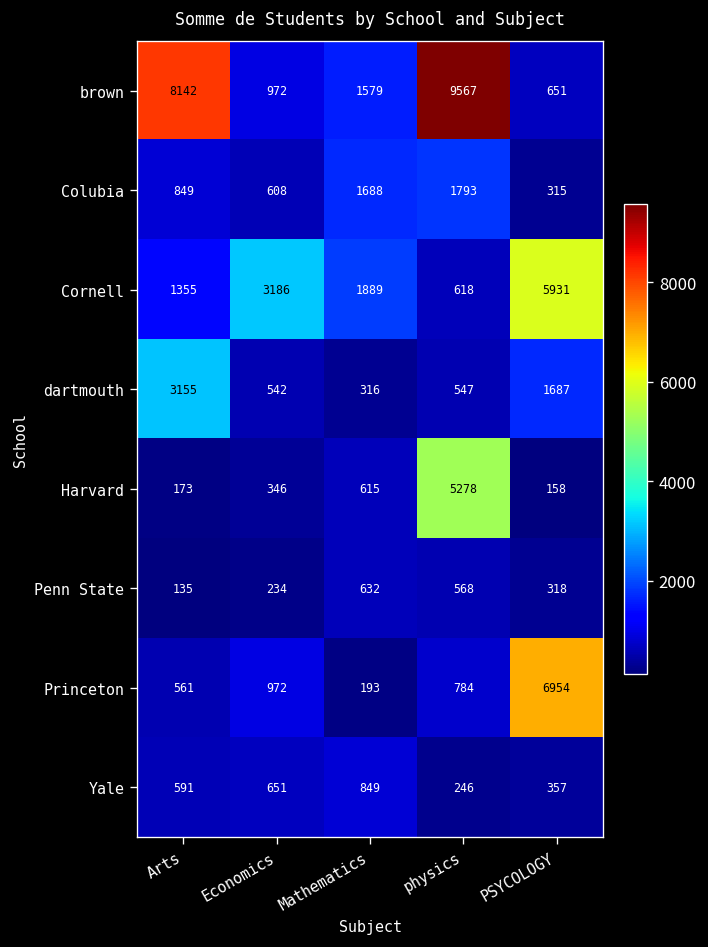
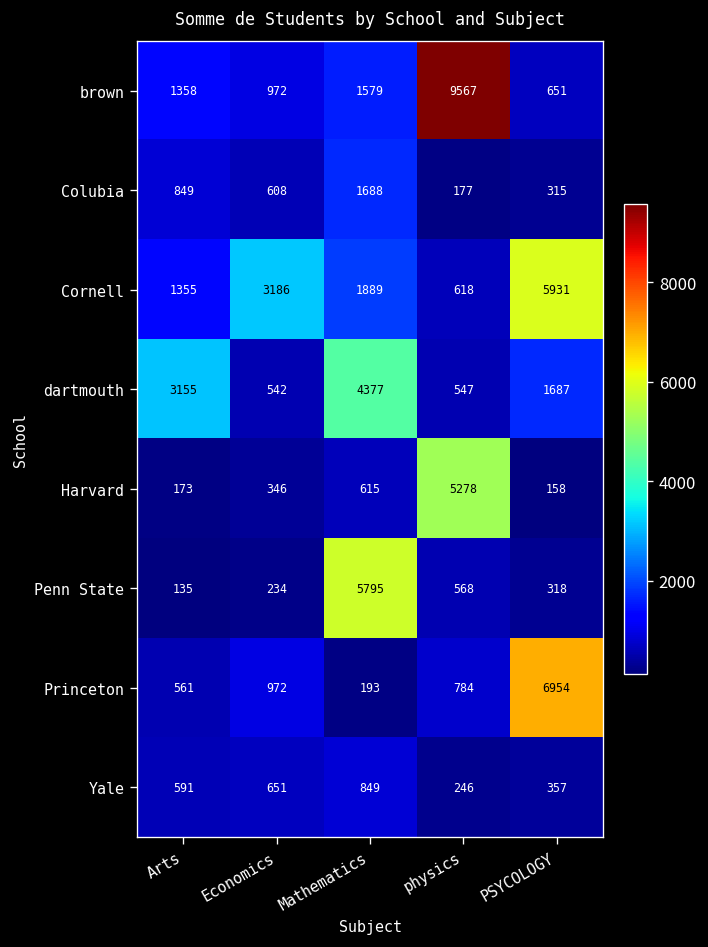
  {
    "brown": {
-     "Arts": 8142,
+     "Arts": 1358,
      "Economics": 972,
      "Mathematics": 1579,
      "physics": 9567,
      "PSYCOLOGY": 651
    },
    "Colubia": {
      "Arts": 849,
      "Economics": 608,
      "Mathematics": 1688,
-     "physics": 1793,
+     "physics": 177,
      "PSYCOLOGY": 315
    },
    "Cornell": {
      "Arts": 1355,
      "Economics": 3186,
      "Mathematics": 1889,
      "physics": 618,
      "PSYCOLOGY": 5931
    },
    "dartmouth": {
      "Arts": 3155,
      "Economics": 542,
-     "Mathematics": 316,
+     "Mathematics": 4377,
      "physics": 547,
      "PSYCOLOGY": 1687
    },
    "Harvard": {
      "Arts": 173,
      "Economics": 346,
      "Mathematics": 615,
      "physics": 5278,
      "PSYCOLOGY": 158
    },
    "Penn State": {
      "Arts": 135,
      "Economics": 234,
-     "Mathematics": 632,
+     "Mathematics": 5795,
      "physics": 568,
      "PSYCOLOGY": 318
    },
    "Princeton": {
      "Arts": 561,
      "Economics": 972,
      "Mathematics": 193,
      "physics": 784,
      "PSYCOLOGY": 6954
    },
    "Yale": {
      "Arts": 591,
      "Economics": 651,
      "Mathematics": 849,
      "physics": 246,
      "PSYCOLOGY": 357
    }
  }
